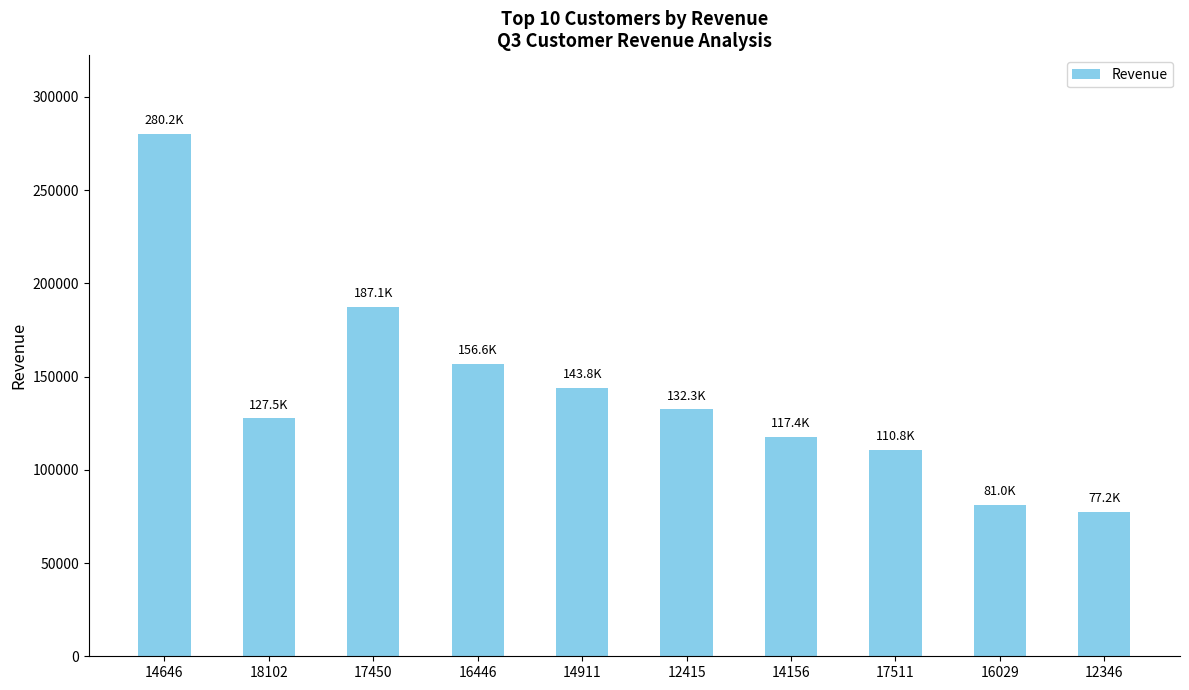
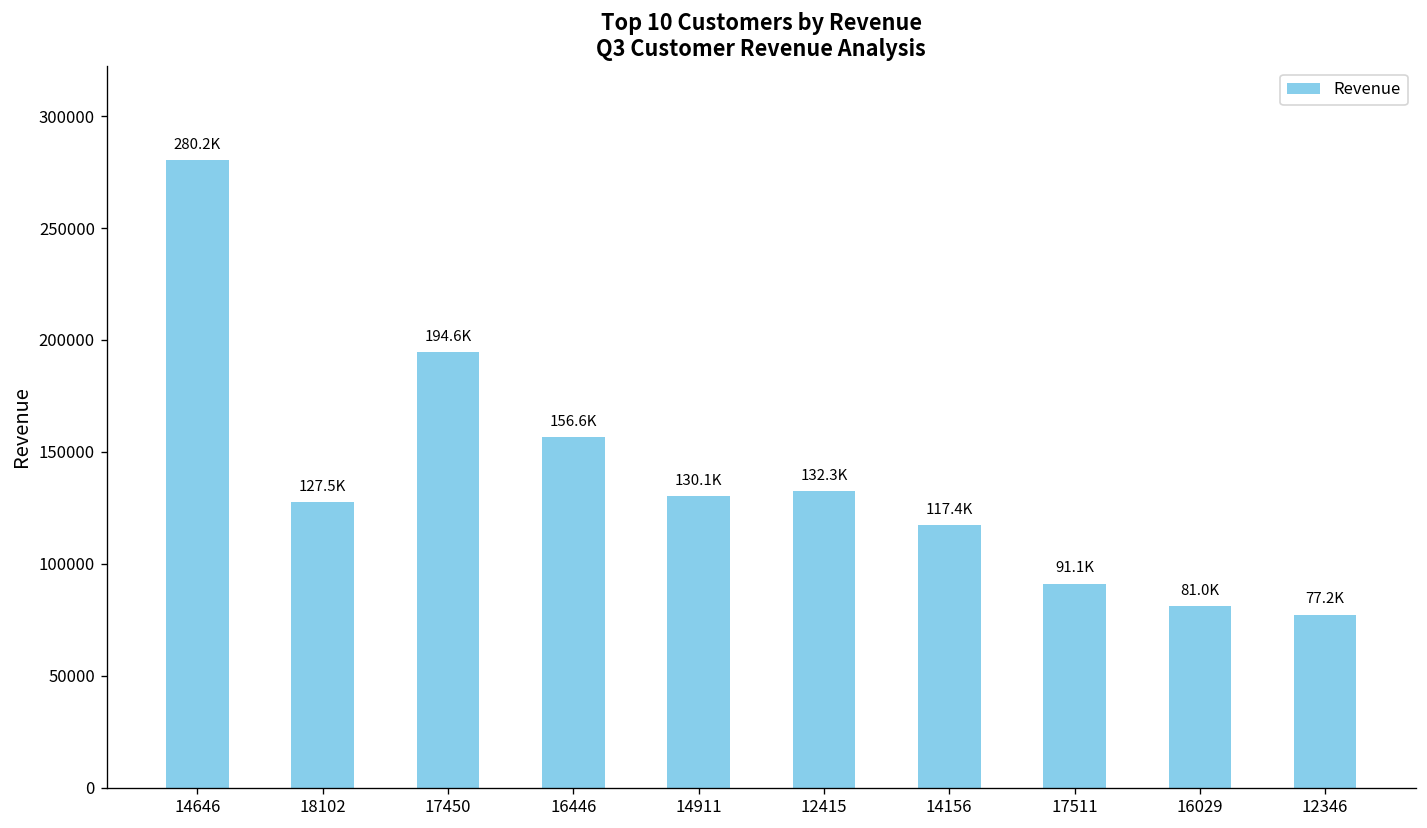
  {
    "14646": "280.2K",
    "18102": "127.5K",
-   "17450": "187.1K",
+   "17450": "194.6K",
    "16446": "156.6K",
-   "14911": "143.8K",
+   "14911": "130.1K",
    "12415": "132.3K",
    "14156": "117.4K",
-   "17511": "110.8K",
+   "17511": "91.1K",
    "16029": "81.0K",
    "12346": "77.2K"
  }
